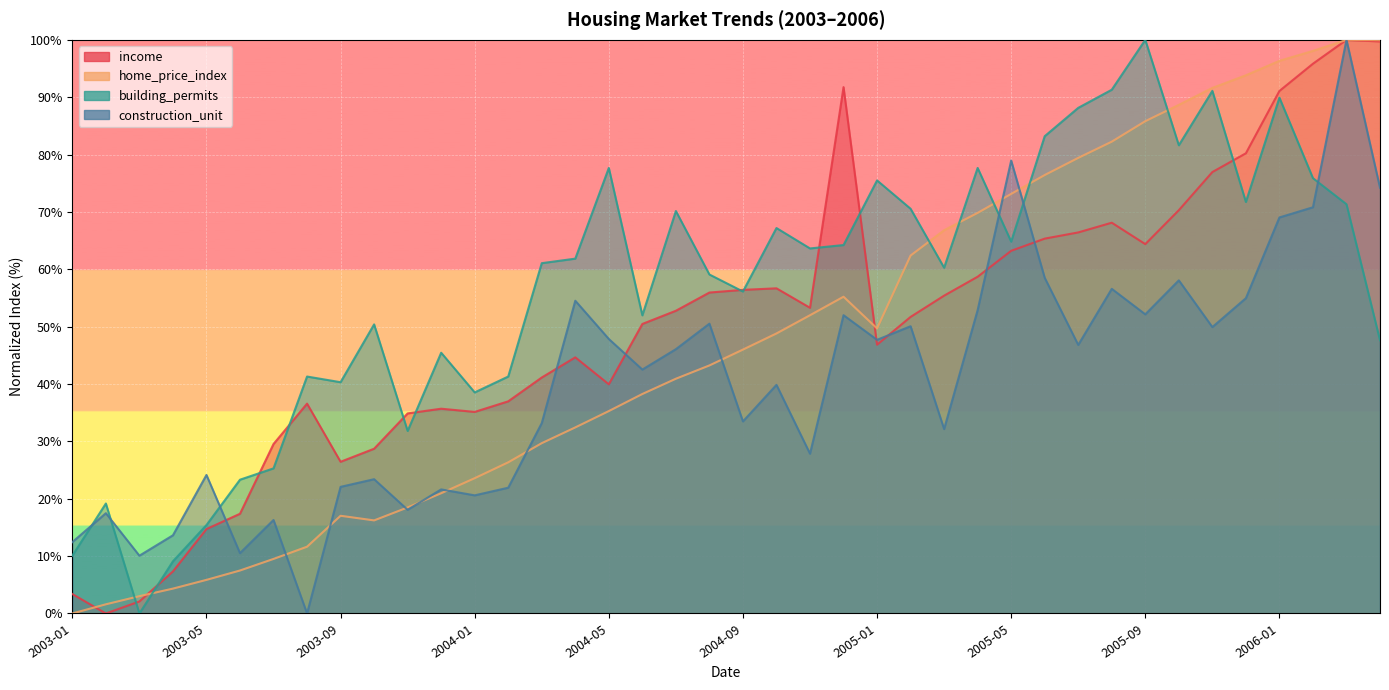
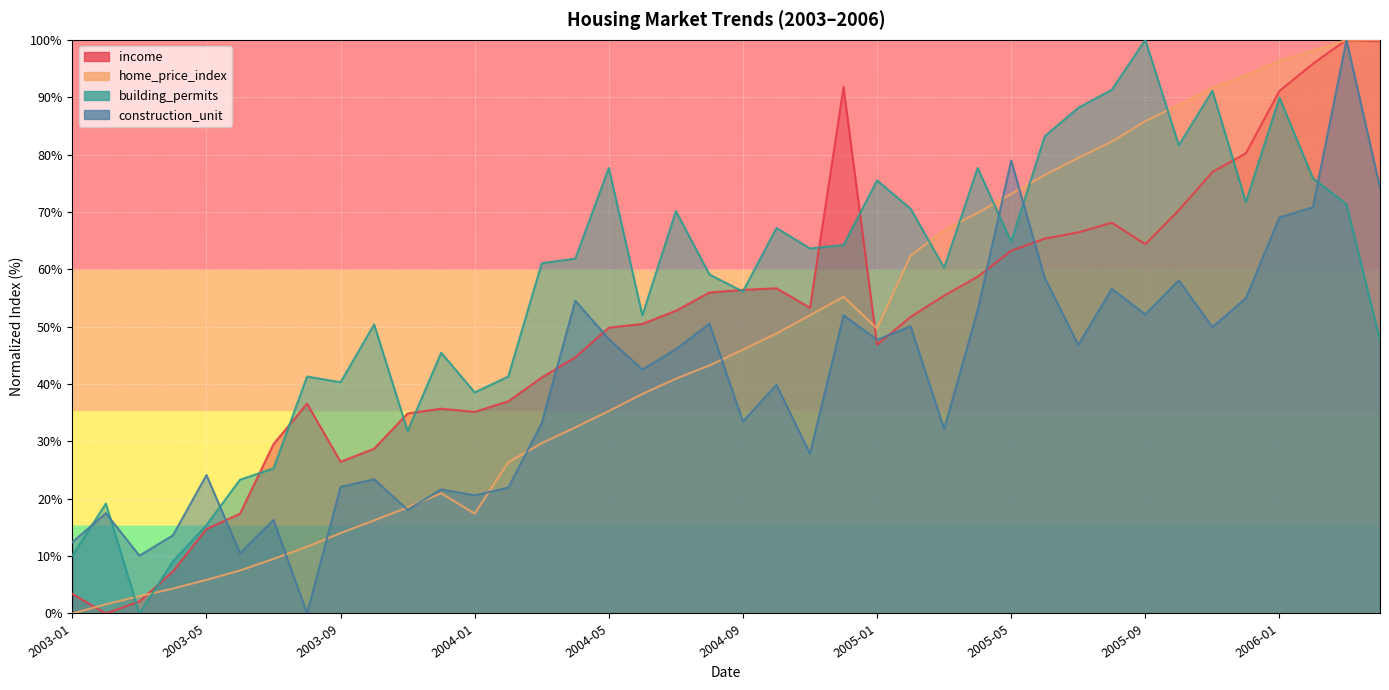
  {
    "income": {
      "2003-01": "3%",
      "2003-05": "15%",
      "2003-09": "26%",
      "2004-01": "35%",
-     "2004-05": "40%",
+     "2004-05": "50%",
      "2005-01": "47%",
      "2005-05": "63%",
      "2005-09": "64%",
      "2006-01": "91%"
    },
    "home_price_index": {
      "2003-01": "0%",
      "2003-05": "6%",
-     "2003-09": "17%",
-     "2004-01": "24%",
+     "2003-09": "14%",
+     "2004-01": "17%",
      "2004-05": "35%",
      "2004-09": "46%",
      "2005-01": "50%",
      "2005-05": "73%",
      "2005-09": "86%",
      "2006-01": "96%"
    }
  }
